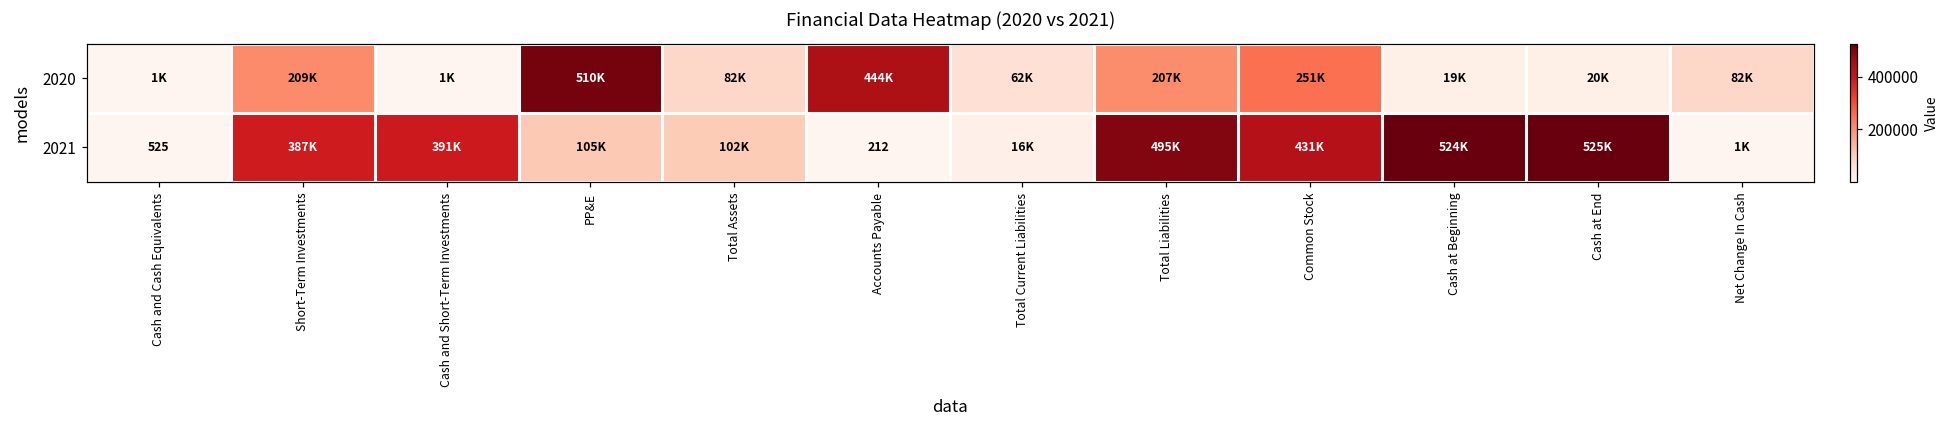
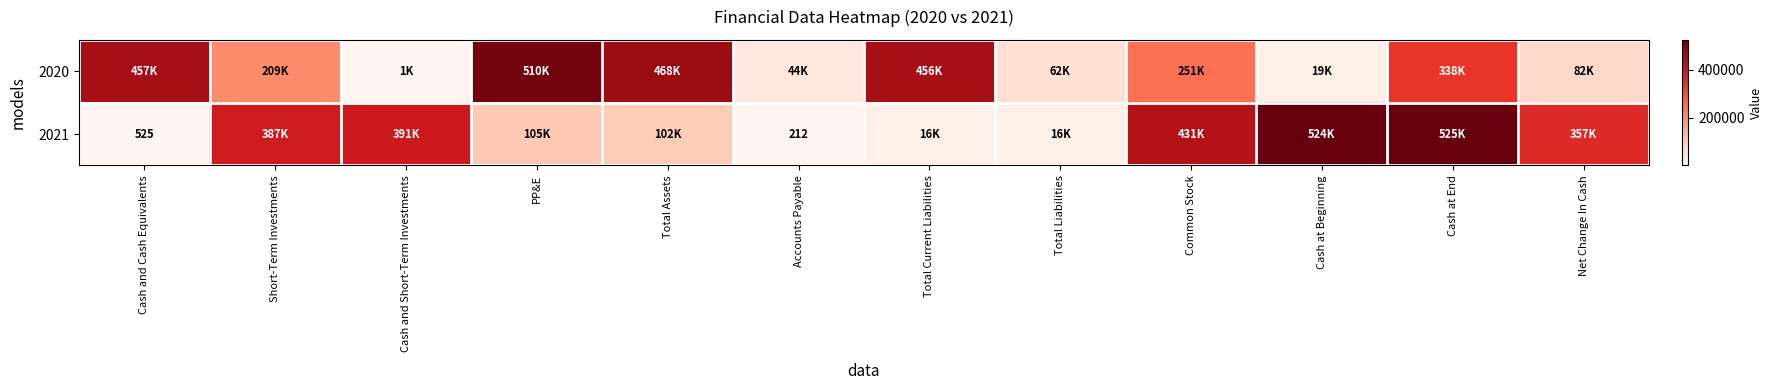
  {
    "2020": {
-     "Cash and Cash Equivalents": "1K",
+     "Cash and Cash Equivalents": "457K",
      "Short-Term Investments": "209K",
      "Cash and Short-Term Investments": "1K",
      "PP&E": "510K",
-     "Total Assets": "82K",
-     "Accounts Payable": "444K",
-     "Total Current Liabilities": "62K",
-     "Total Liabilities": "207K",
+     "Total Assets": "468K",
+     "Accounts Payable": "44K",
+     "Total Current Liabilities": "456K",
+     "Total Liabilities": "62K",
      "Common Stock": "251K",
      "Cash at Beginning": "19K",
-     "Cash at End": "20K",
+     "Cash at End": "338K",
      "Net Change In Cash": "82K"
    },
    "2021": {
      "Cash and Cash Equivalents": "525",
      "Short-Term Investments": "387K",
      "Cash and Short-Term Investments": "391K",
      "PP&E": "105K",
      "Total Assets": "102K",
      "Accounts Payable": "212",
      "Total Current Liabilities": "16K",
-     "Total Liabilities": "495K",
+     "Total Liabilities": "16K",
      "Common Stock": "431K",
      "Cash at Beginning": "524K",
      "Cash at End": "525K",
-     "Net Change In Cash": "1K"
+     "Net Change In Cash": "357K"
    }
  }
